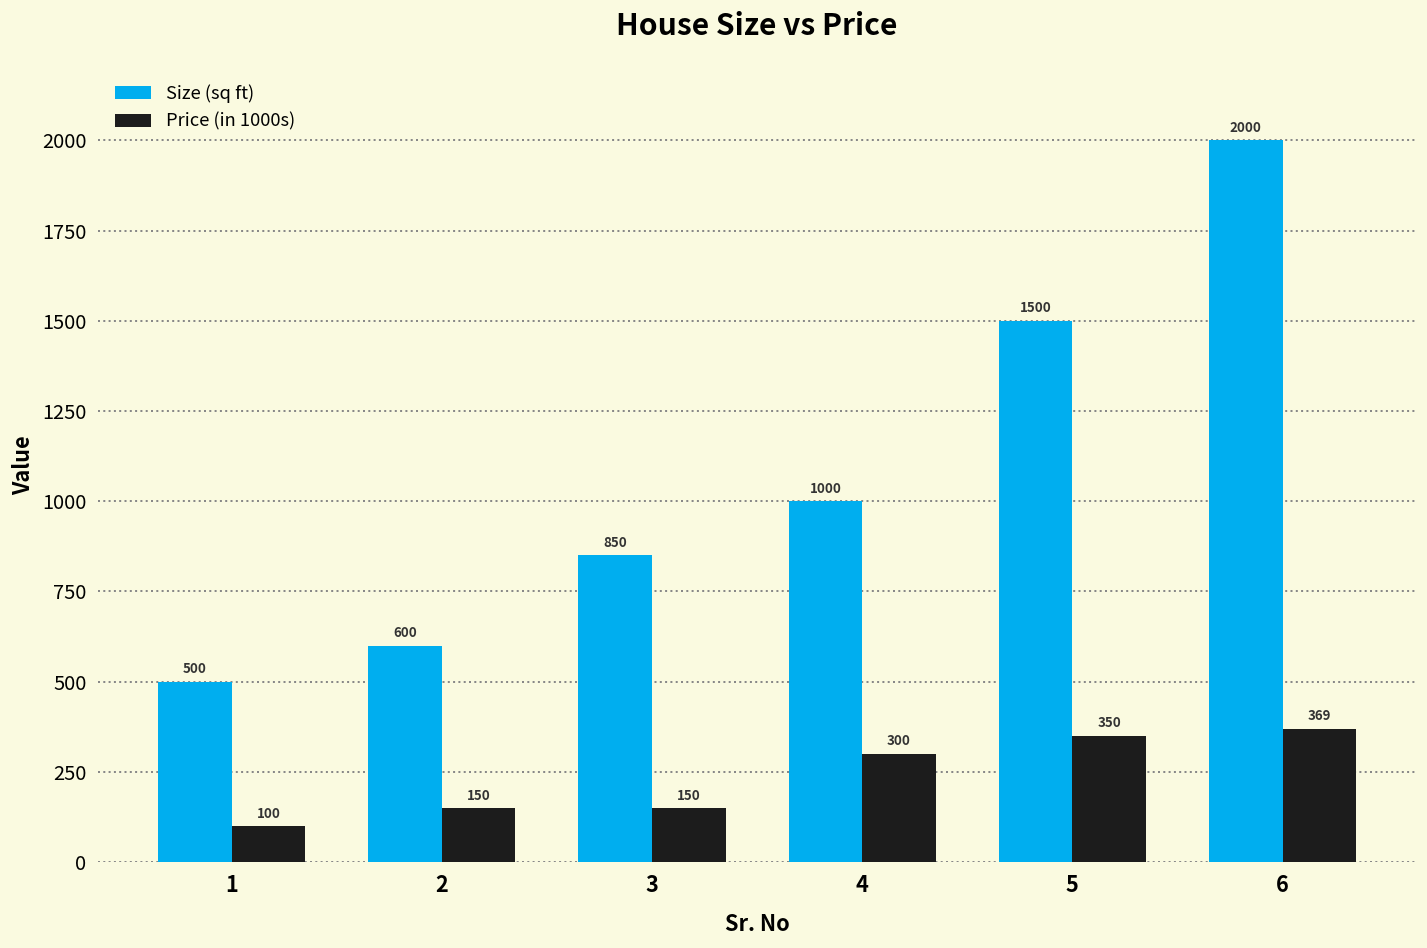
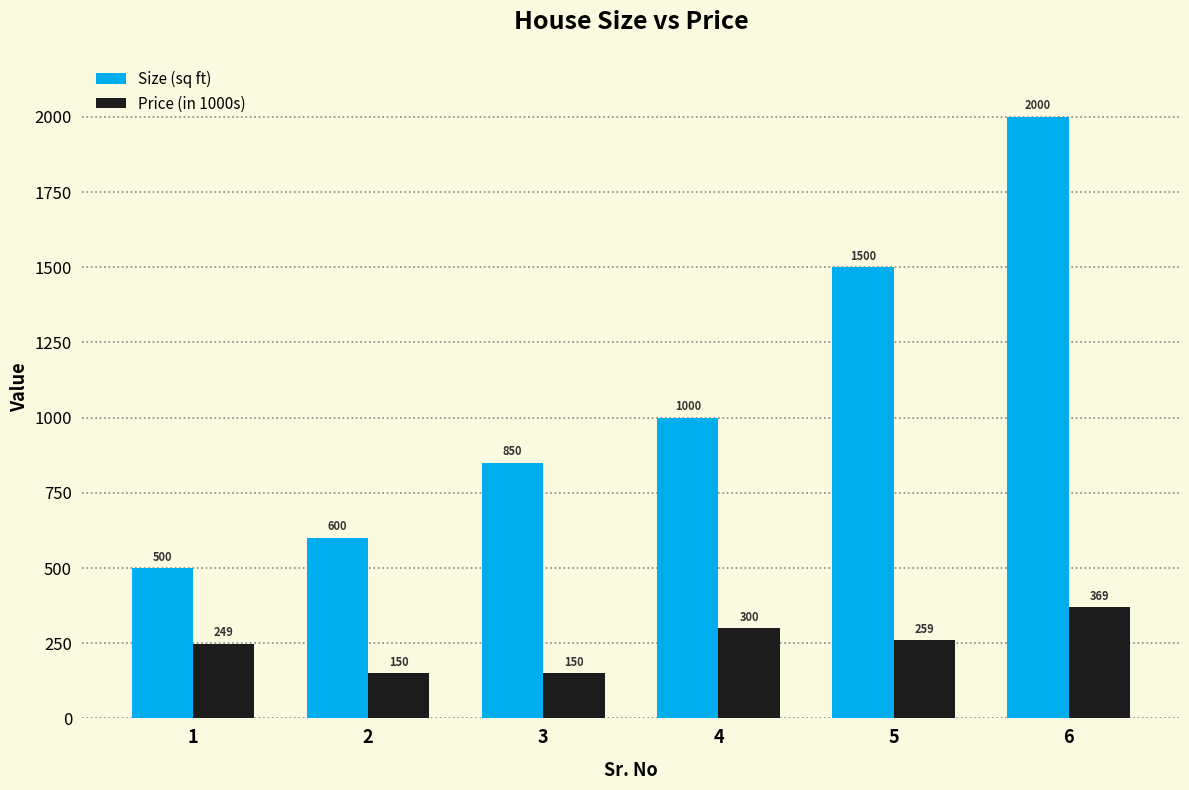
  {
    "Size (sq ft)": {
      "1": 500,
      "2": 600,
      "3": 850,
      "4": 1000,
      "5": 1500,
      "6": 2000
    },
    "Price (in 1000s)": {
-     "1": 100,
+     "1": 249,
      "2": 150,
      "3": 150,
      "4": 300,
-     "5": 350,
+     "5": 259,
      "6": 369
    }
  }
